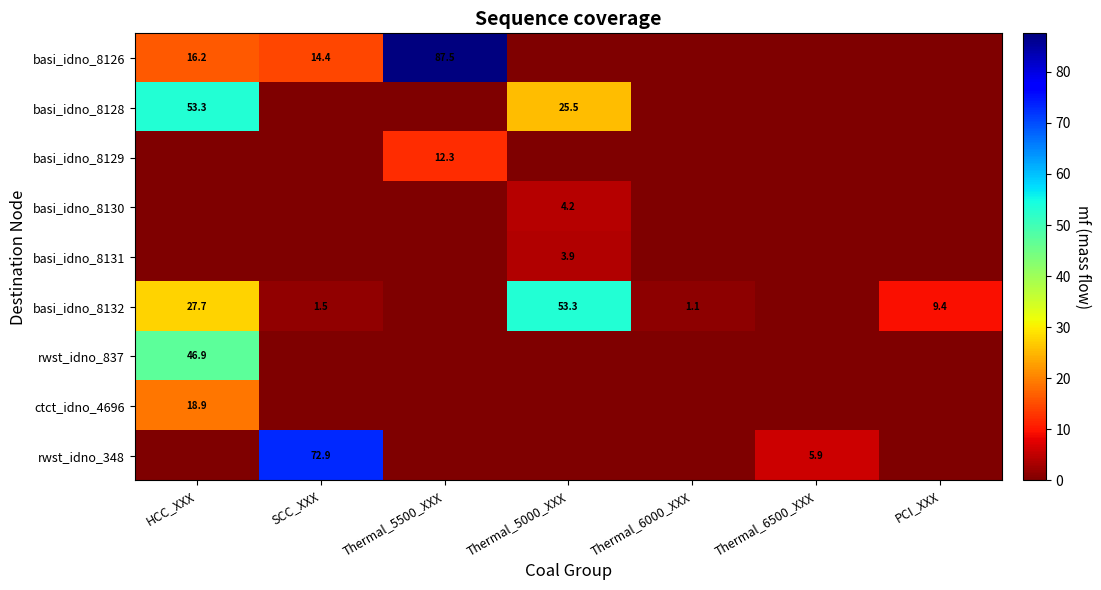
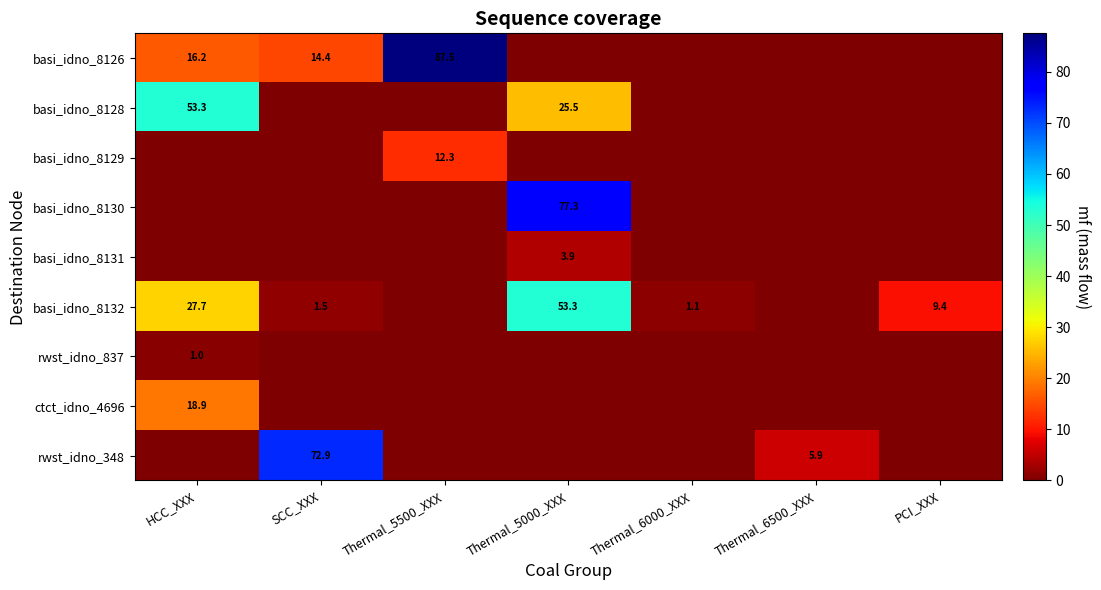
  {
    "basi_idno_8126": {
      "HCC_XXX": 16.2,
      "SCC_XXX": 14.4,
      "Thermal_5500_XXX": 87.5
    },
    "basi_idno_8128": {
      "HCC_XXX": 53.3,
      "Thermal_5000_XXX": 25.5
    },
    "basi_idno_8129": {
      "Thermal_5500_XXX": 12.3
    },
    "basi_idno_8130": {
-     "Thermal_5000_XXX": 4.2
+     "Thermal_5000_XXX": 77.3
    },
    "basi_idno_8131": {
      "Thermal_5000_XXX": 3.9
    },
    "basi_idno_8132": {
      "HCC_XXX": 27.7,
      "SCC_XXX": 1.5,
      "Thermal_5000_XXX": 53.3,
      "Thermal_6000_XXX": 1.1,
      "PCI_XXX": 9.4
    },
    "rwst_idno_837": {
-     "HCC_XXX": 46.9
+     "HCC_XXX": 1.0
    },
    "ctct_idno_4696": {
      "HCC_XXX": 18.9
    },
    "rwst_idno_348": {
      "SCC_XXX": 72.9,
      "Thermal_6500_XXX": 5.9
    }
  }
